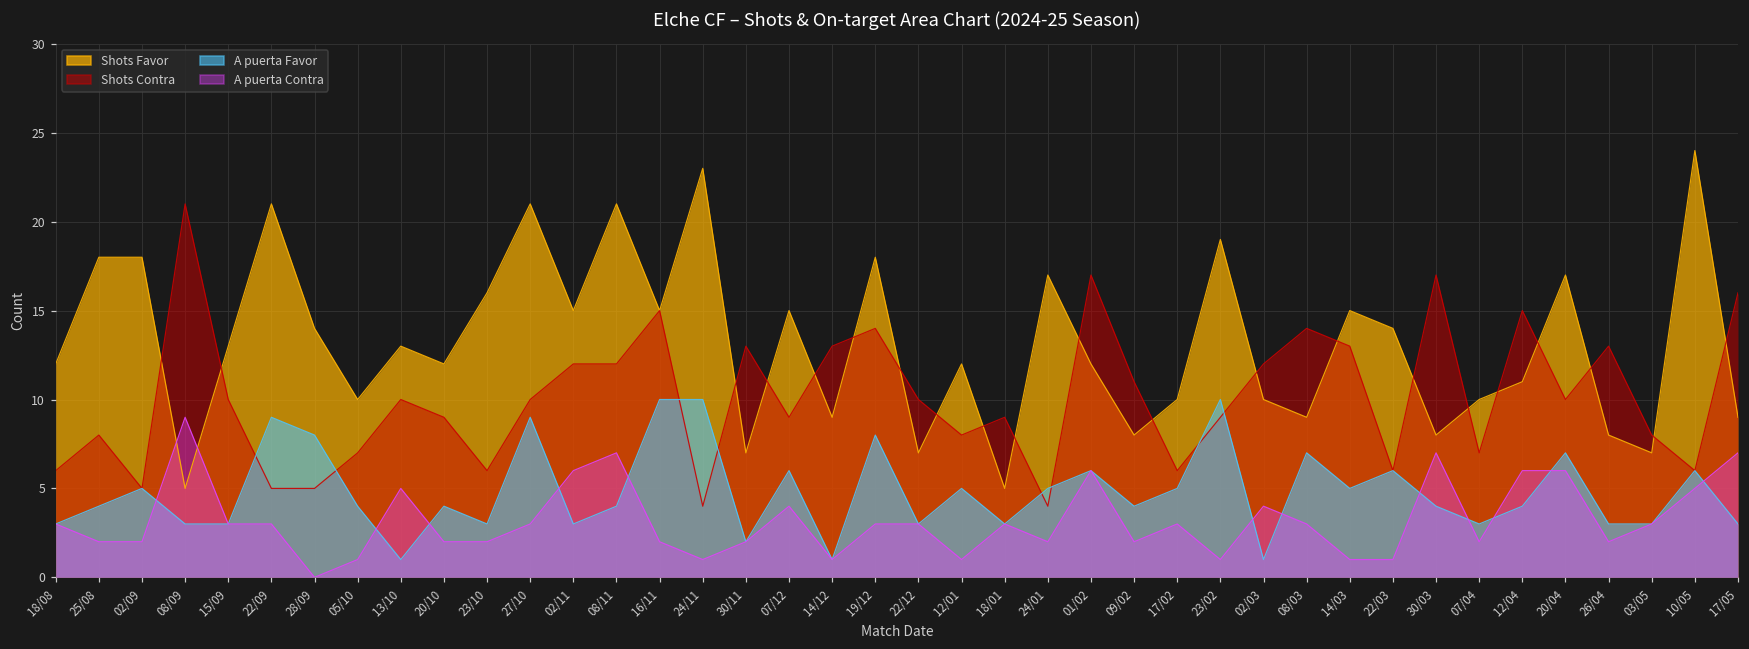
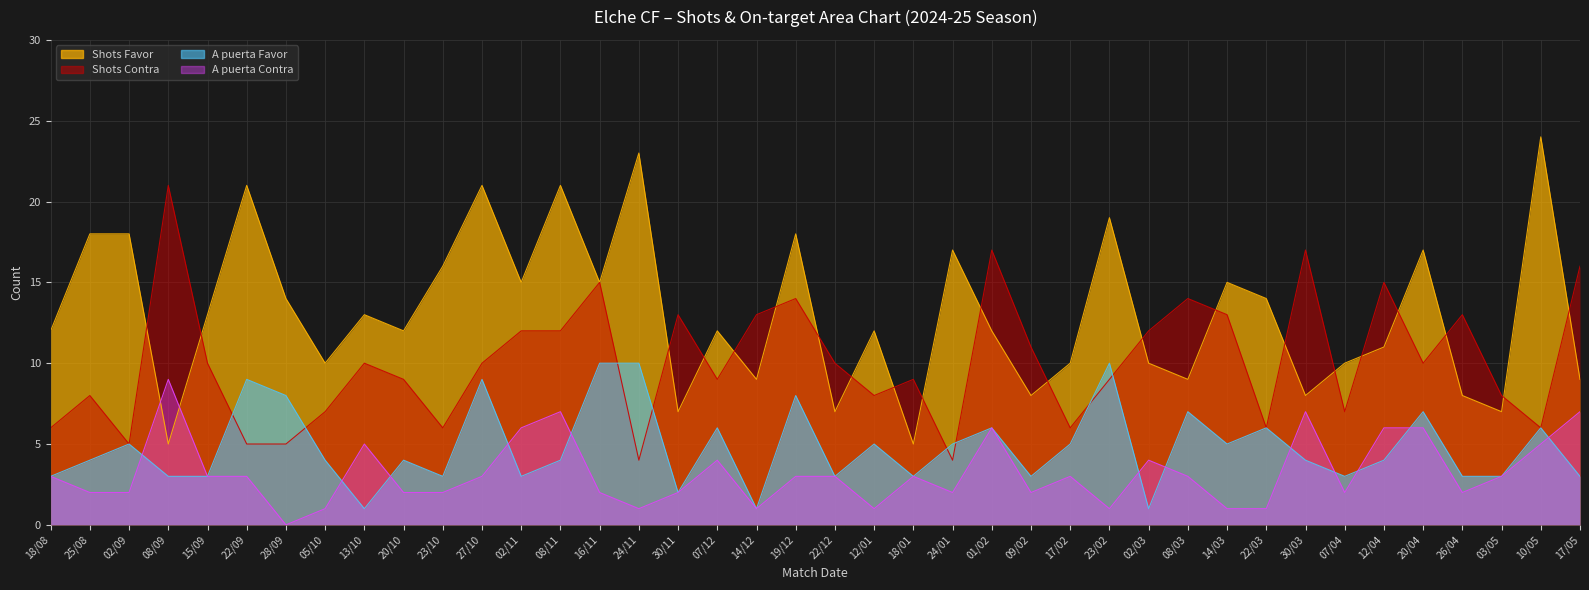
  {
    "Shots Favor": {
      "18/08": 12,
      "25/08": 18,
      "02/09": 18,
      "08/09": 5,
      "15/09": 13,
      "22/09": 21,
      "28/09": 14,
      "05/10": 10,
      "13/10": 13,
      "20/10": 12,
      "23/10": 16,
      "27/10": 21,
      "02/11": 15,
      "08/11": 21,
      "24/11": 23,
      "30/11": 7,
-     "07/12": 15,
+     "07/12": 12,
      "14/12": 9,
      "19/12": 18,
      "22/12": 7,
      "12/01": 12,
      "18/01": 5,
      "24/01": 17,
      "01/02": 12,
      "09/02": 8,
      "17/02": 10,
      "23/02": 19,
      "02/03": 10,
      "08/03": 9,
      "14/03": 15,
      "22/03": 14,
      "30/03": 8,
      "07/04": 10,
      "12/04": 11,
      "20/04": 17,
      "26/04": 8,
      "03/05": 7,
      "10/05": 24,
      "17/05": 9
    },
    "Shots Contra": {
      "18/08": 6,
      "25/08": 8,
      "08/09": 21,
      "15/09": 10,
      "22/09": 5,
      "28/09": 5,
      "05/10": 7,
      "13/10": 10,
      "20/10": 9,
      "23/10": 6,
      "27/10": 10,
      "02/11": 12,
      "08/11": 12,
      "24/11": 4,
      "30/11": 13,
      "07/12": 9,
      "14/12": 13,
      "19/12": 14,
      "22/12": 10,
      "12/01": 8,
      "18/01": 9,
      "24/01": 4,
      "01/02": 17,
      "09/02": 11,
      "17/02": 6,
      "23/02": 9,
      "02/03": 12,
      "08/03": 14,
      "14/03": 13,
      "30/03": 17,
      "07/04": 7,
      "12/04": 15,
      "20/04": 10,
      "26/04": 13,
      "03/05": 8,
      "17/05": 16
    },
    "A puerta Favor": {
      "25/08": 4,
      "08/09": 3,
      "22/09": 9,
      "28/09": 8,
      "05/10": 4,
      "13/10": 1,
      "20/10": 4,
      "23/10": 3,
      "27/10": 9,
      "02/11": 3,
      "08/11": 4,
      "16/11": 10,
      "24/11": 10,
      "07/12": 6,
      "19/12": 8,
      "12/01": 5,
      "24/01": 5,
-     "09/02": 4,
+     "09/02": 3,
      "17/02": 5,
      "23/02": 10,
      "02/03": 1,
      "08/03": 7,
      "14/03": 5,
      "30/03": 4,
      "07/04": 3,
      "12/04": 4,
      "20/04": 7,
      "26/04": 3,
      "17/05": 3
    },
    "A puerta Contra": {
      "25/08": 2,
      "02/09": 2,
      "08/09": 9,
      "22/09": 3,
      "28/09": 0,
      "05/10": 1,
      "13/10": 5,
      "20/10": 2,
      "23/10": 2,
      "27/10": 3,
      "02/11": 6,
      "08/11": 7,
      "16/11": 2,
      "24/11": 1,
      "07/12": 4,
      "19/12": 3,
      "12/01": 1,
      "24/01": 2,
      "09/02": 2,
      "17/02": 3,
      "23/02": 1,
      "02/03": 4,
      "08/03": 3,
      "14/03": 1,
      "22/03": 1,
      "30/03": 7,
      "07/04": 2,
      "12/04": 6,
      "20/04": 6,
      "26/04": 2,
      "10/05": 5,
      "17/05": 7
    }
  }
